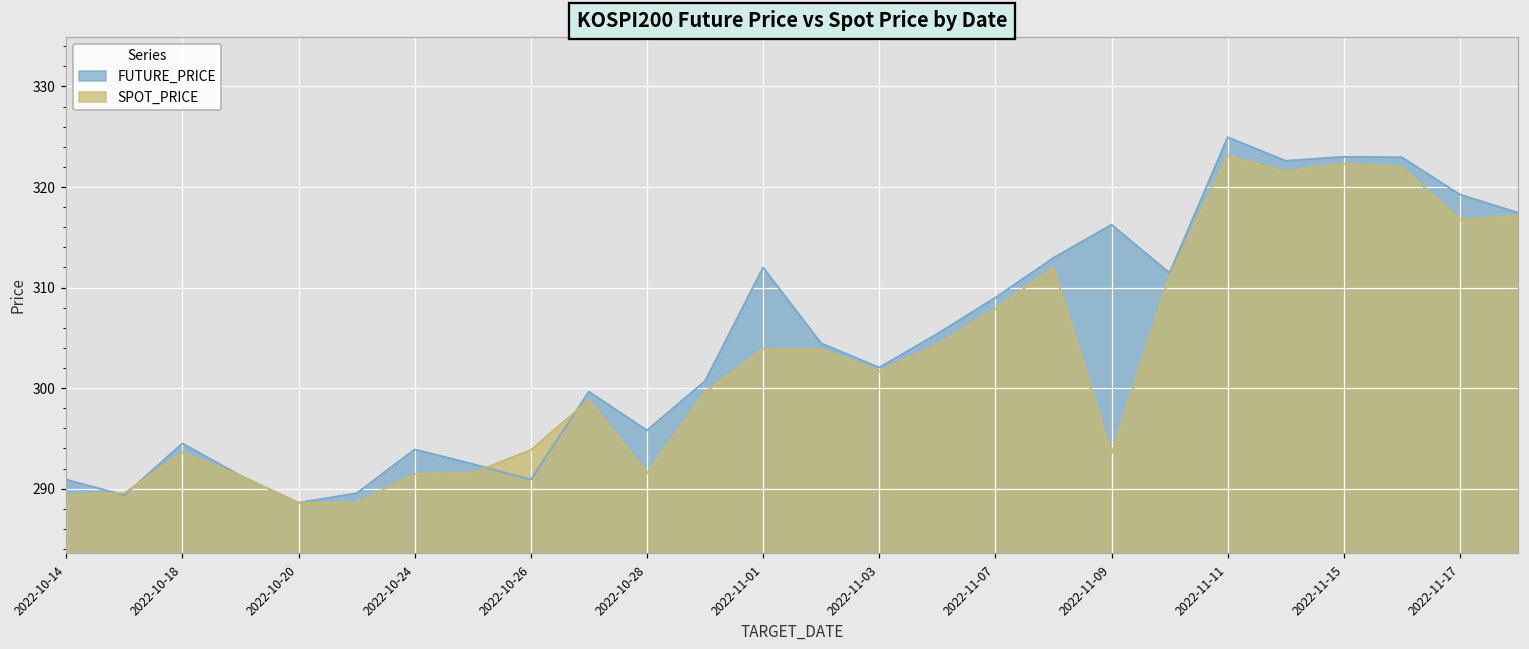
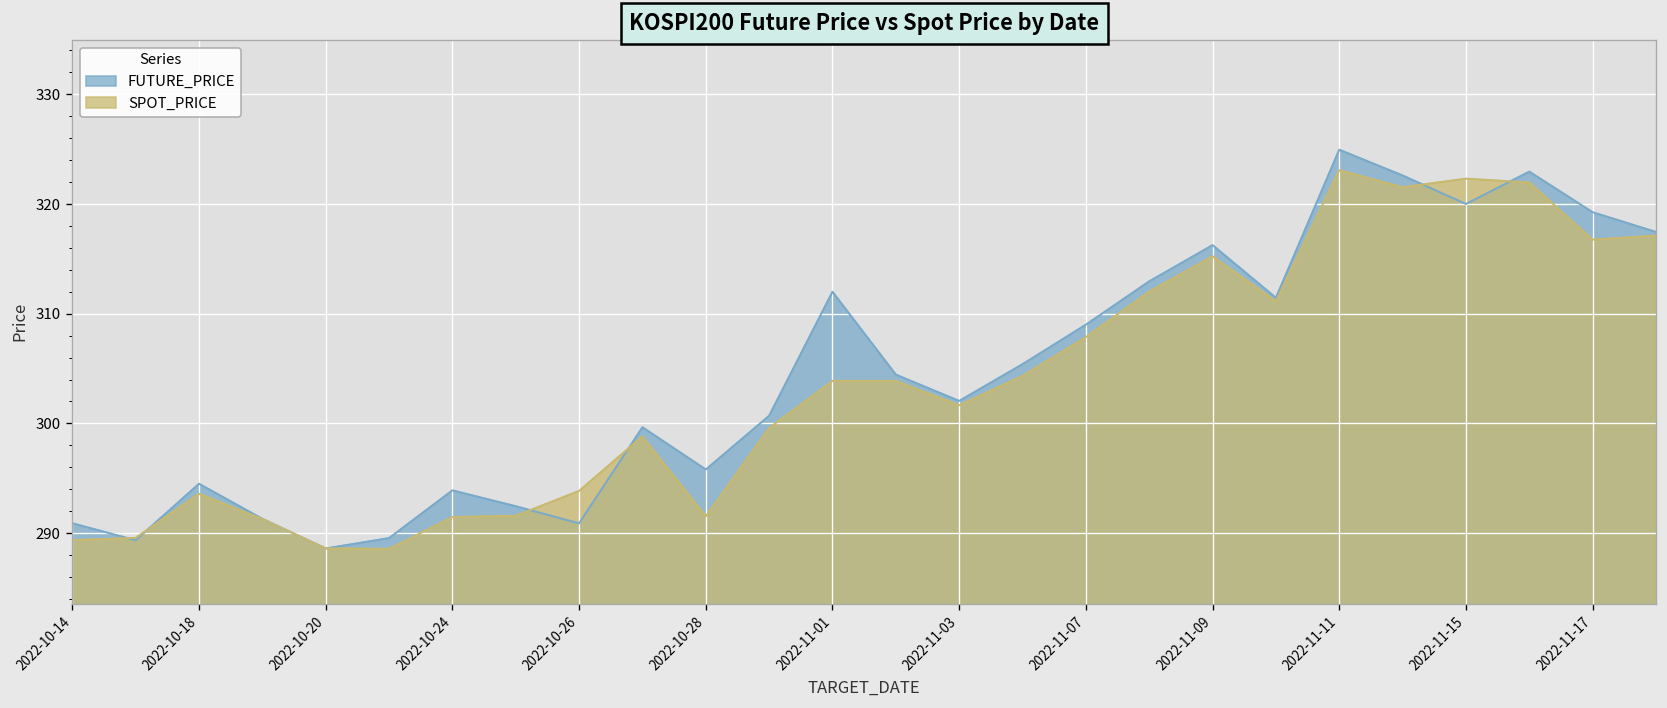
  {
    "FUTURE_PRICE": {
      "2022-10-14": 291,
      "2022-10-18": 295,
      "2022-10-24": 294,
      "2022-10-26": 291,
      "2022-10-28": 296,
      "2022-11-01": 312,
      "2022-11-03": 302,
      "2022-11-07": 309,
      "2022-11-09": 316,
      "2022-11-11": 325,
-     "2022-11-15": 323,
+     "2022-11-15": 320,
      "2022-11-17": 319
    },
    "SPOT_PRICE": {
      "2022-10-14": 289,
      "2022-10-18": 294,
      "2022-10-24": 291,
      "2022-10-26": 294,
      "2022-10-28": 292,
      "2022-11-01": 304,
      "2022-11-03": 302,
      "2022-11-07": 308,
-     "2022-11-09": 293,
+     "2022-11-09": 315,
      "2022-11-11": 323,
      "2022-11-15": 322,
      "2022-11-17": 317
    }
  }
